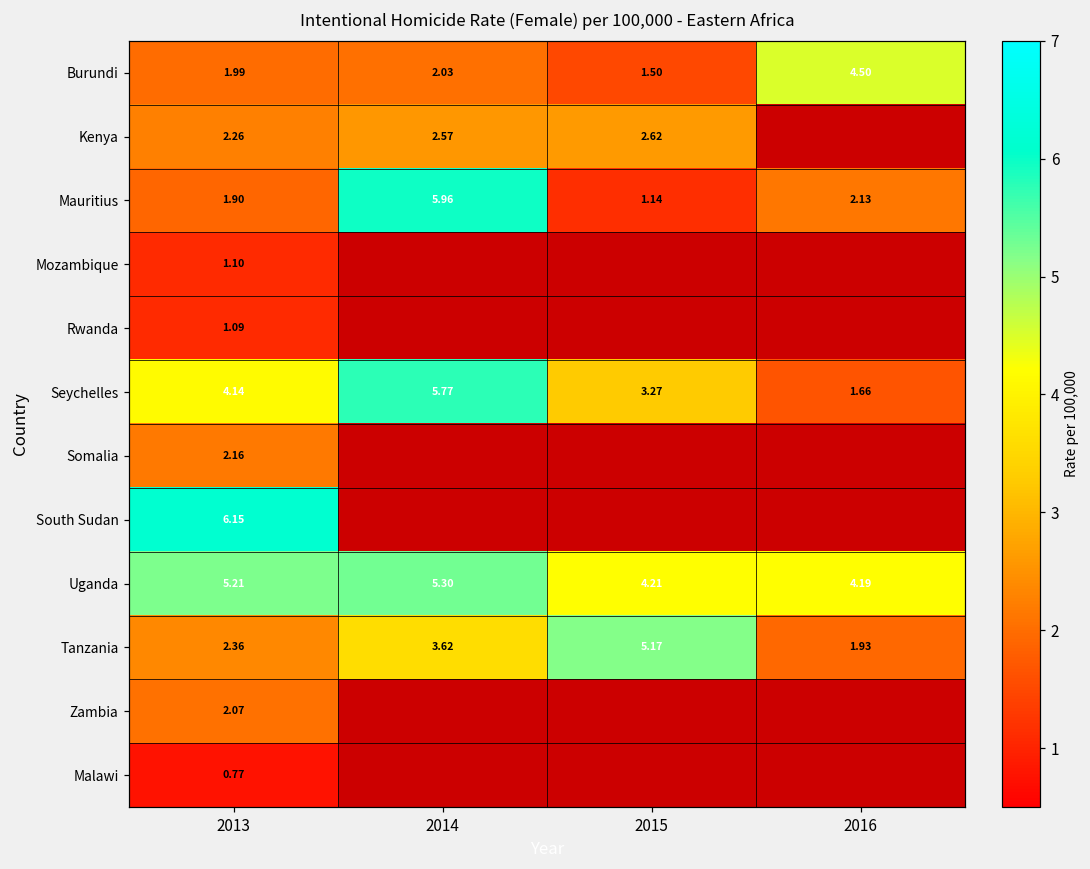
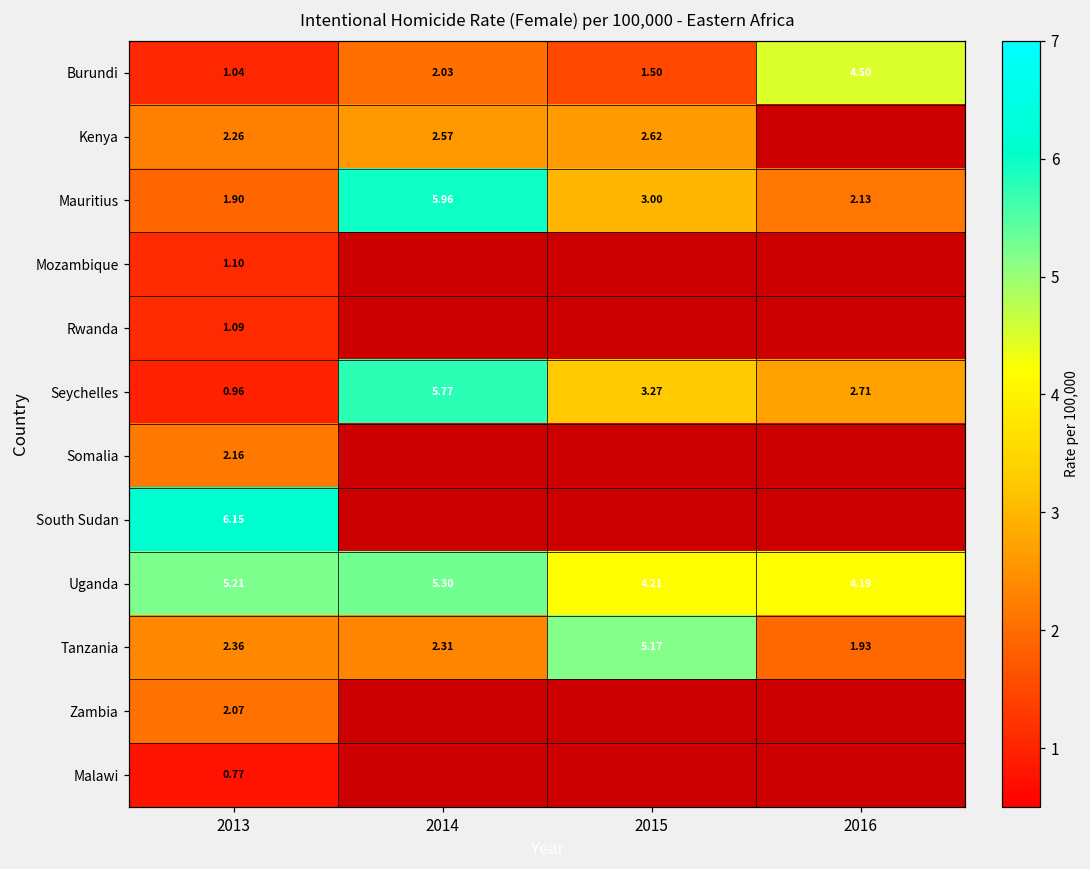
  {
    "Burundi": {
-     "2013": 1.99,
+     "2013": 1.04,
      "2014": 2.03,
      "2015": 1.50,
      "2016": 4.50
    },
    "Kenya": {
      "2013": 2.26,
      "2014": 2.57,
      "2015": 2.62
    },
    "Mauritius": {
      "2013": 1.90,
      "2014": 5.96,
-     "2015": 1.14,
+     "2015": 3.00,
      "2016": 2.13
    },
    "Mozambique": {
      "2013": 1.10
    },
    "Rwanda": {
      "2013": 1.09
    },
    "Seychelles": {
-     "2013": 4.14,
+     "2013": 0.96,
      "2014": 5.77,
      "2015": 3.27,
-     "2016": 1.66
+     "2016": 2.71
    },
    "Somalia": {
      "2013": 2.16
    },
    "South Sudan": {
      "2013": 6.15
    },
    "Uganda": {
      "2013": 5.21,
      "2014": 5.30,
      "2015": 4.21,
      "2016": 4.19
    },
    "Tanzania": {
      "2013": 2.36,
-     "2014": 3.62,
+     "2014": 2.31,
      "2015": 5.17,
      "2016": 1.93
    },
    "Zambia": {
      "2013": 2.07
    },
    "Malawi": {
      "2013": 0.77
    }
  }
